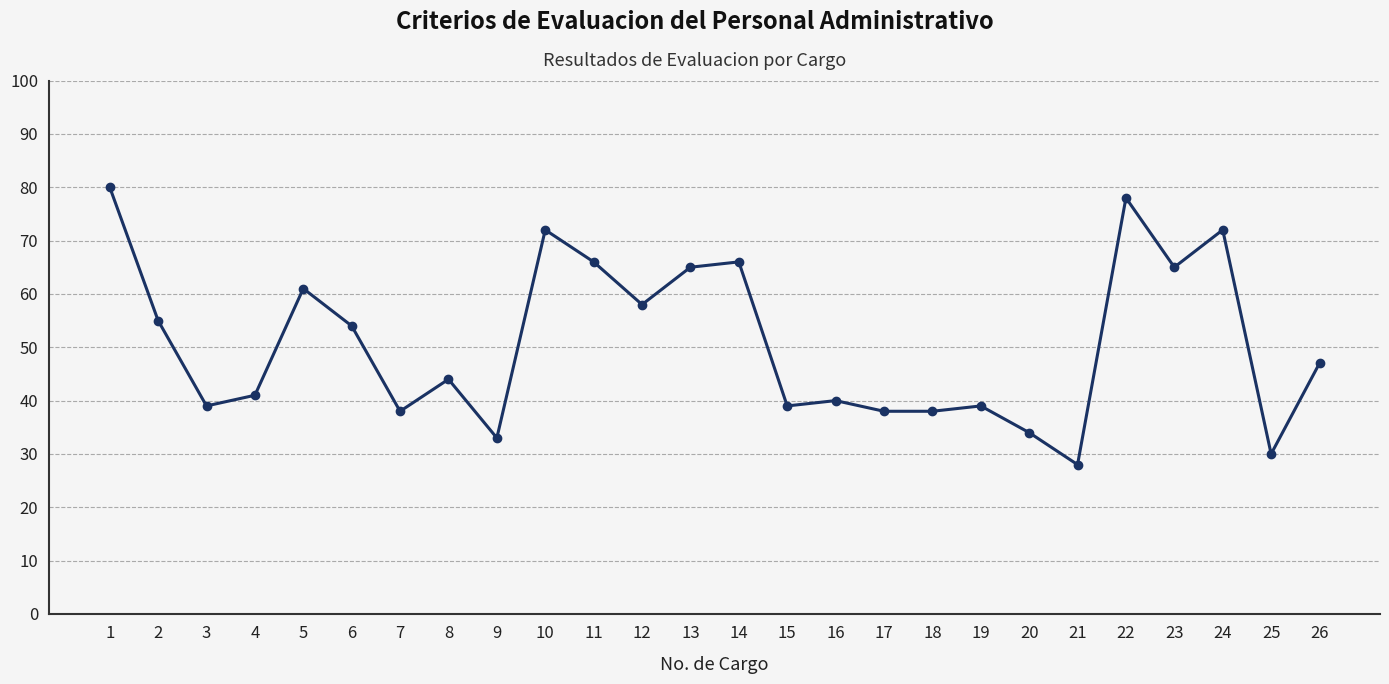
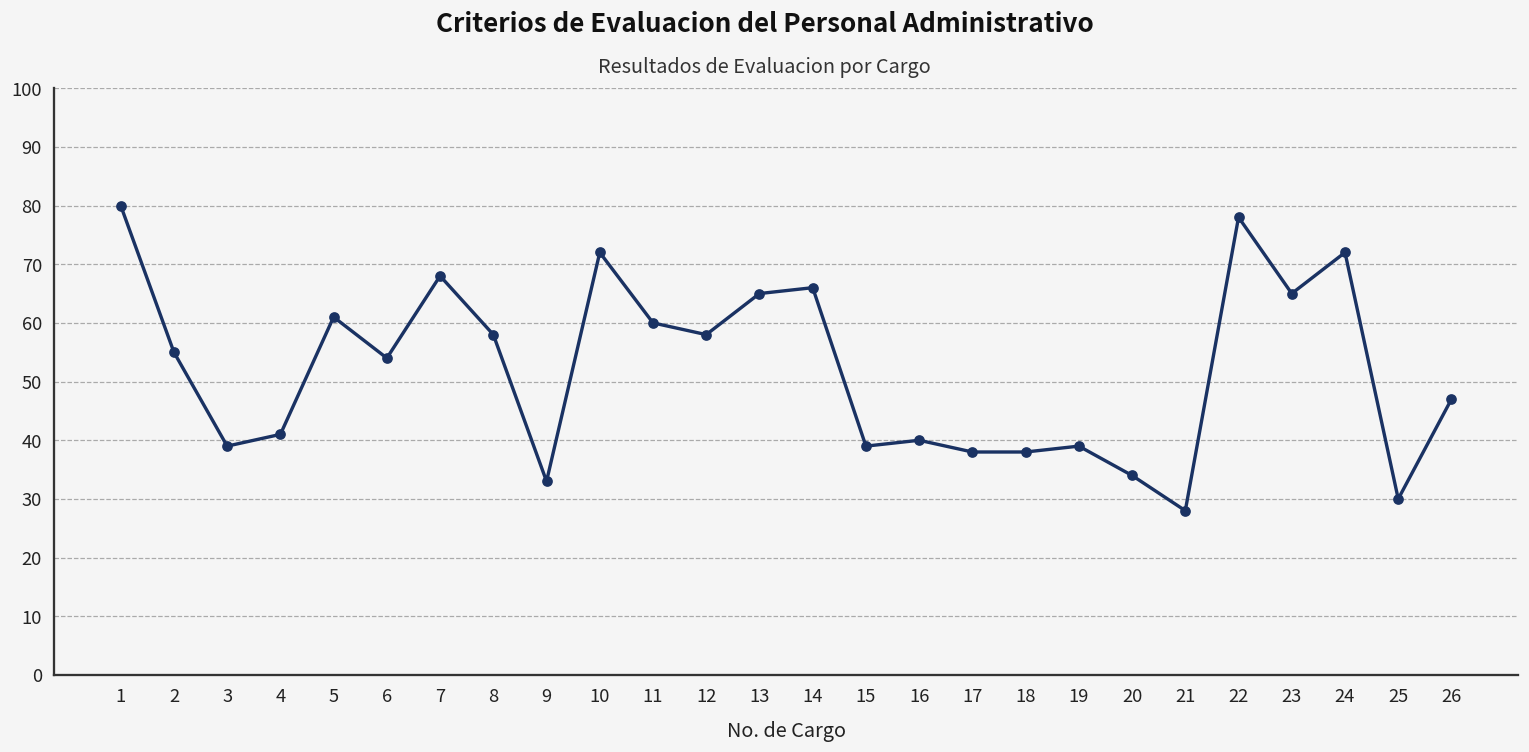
  {
    "1": 80,
    "2": 55,
    "3": 39,
    "4": 41,
    "5": 61,
    "6": 54,
-   "7": 38,
-   "8": 44,
+   "7": 68,
+   "8": 58,
    "9": 33,
    "10": 72,
-   "11": 66,
+   "11": 60,
    "12": 58,
    "13": 65,
    "14": 66,
    "15": 39,
    "16": 40,
    "17": 38,
    "18": 38,
    "19": 39,
    "20": 34,
    "21": 28,
    "22": 78,
    "23": 65,
    "24": 72,
    "25": 30,
    "26": 47
  }
